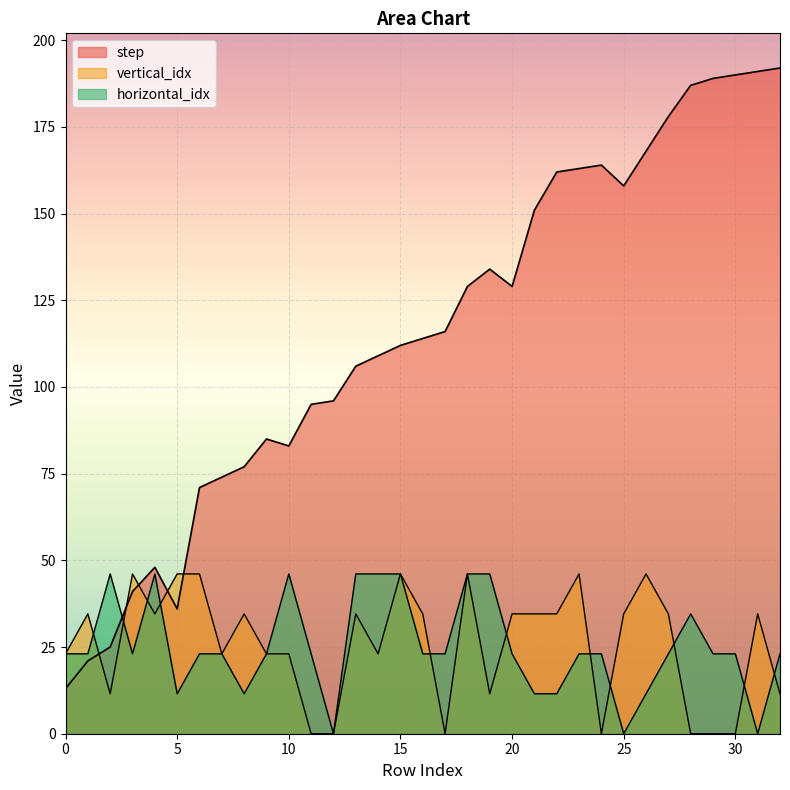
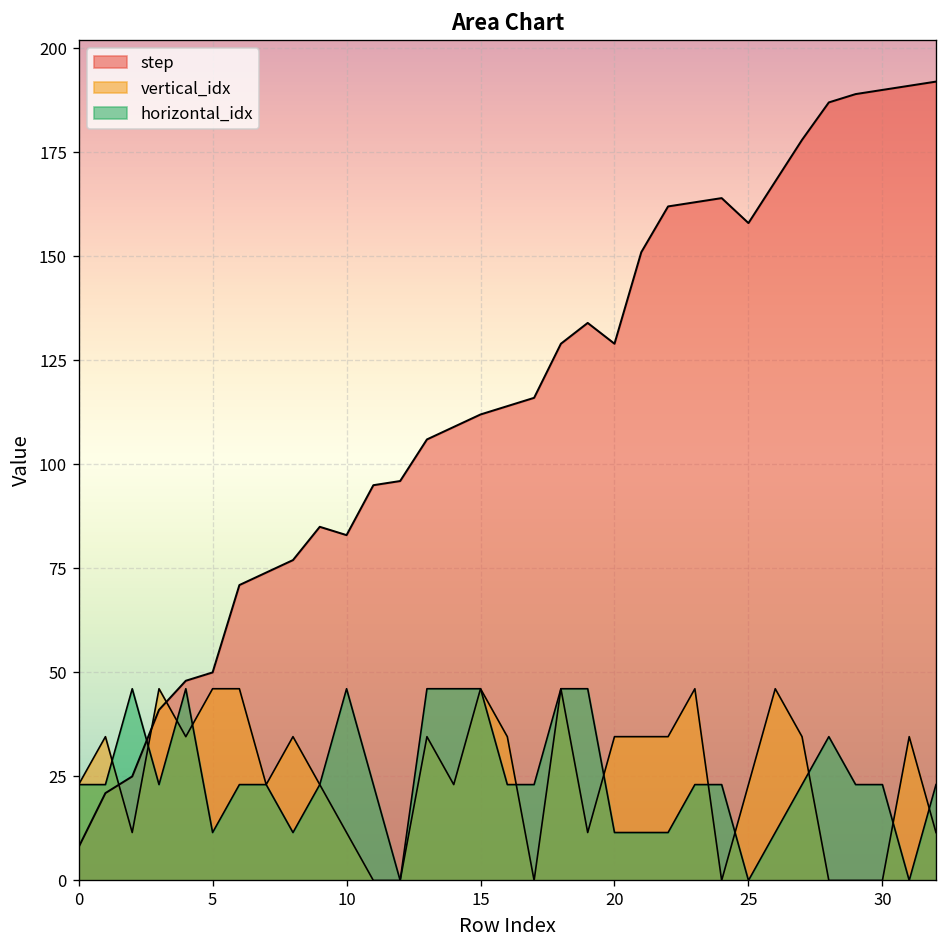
  {
    "step": {
-     "0": 13,
-     "5": 36,
+     "0": 8,
+     "5": 50,
      "10": 83,
      "15": 112,
      "20": 129,
      "25": 158,
      "30": 190
    },
    "vertical_idx": {
      "5": 46,
-     "10": 23,
+     "10": 12,
      "20": 35,
-     "25": 35,
+     "25": 23,
      "30": 0
    },
    "horizontal_idx": {
      "5": 12,
      "10": 46,
-     "20": 23,
+     "20": 12,
      "25": 0,
      "30": 23
    }
  }
